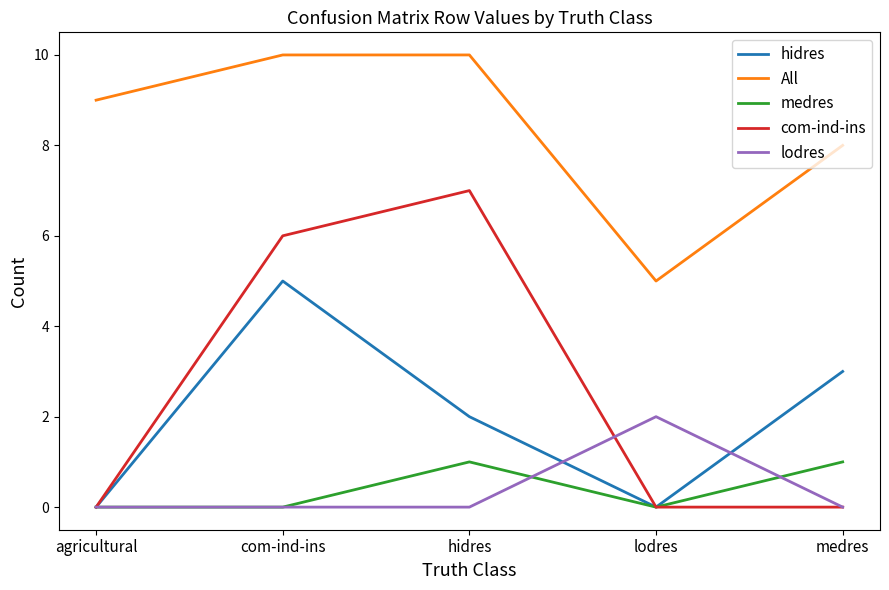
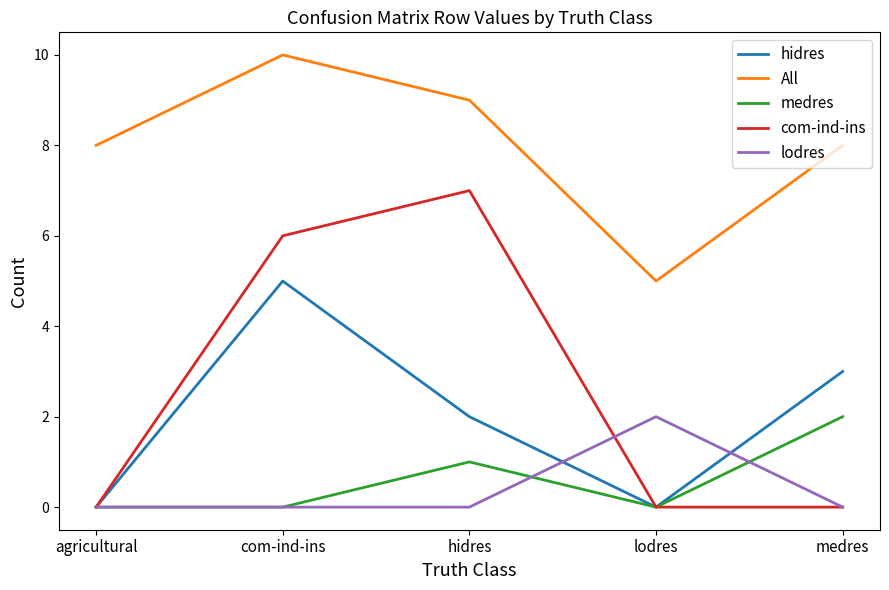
  {
    "hidres": {
      "com-ind-ins": 5,
      "hidres": 2,
      "medres": 3
    },
    "All": {
-     "agricultural": 9,
+     "agricultural": 8,
      "com-ind-ins": 10,
-     "hidres": 10,
+     "hidres": 9,
      "lodres": 5
    },
    "medres": {
      "hidres": 1,
-     "medres": 1
+     "medres": 2
    },
    "com-ind-ins": {
      "com-ind-ins": 6,
      "hidres": 7
    },
    "lodres": {
      "hidres": 0,
      "lodres": 2
    }
  }
